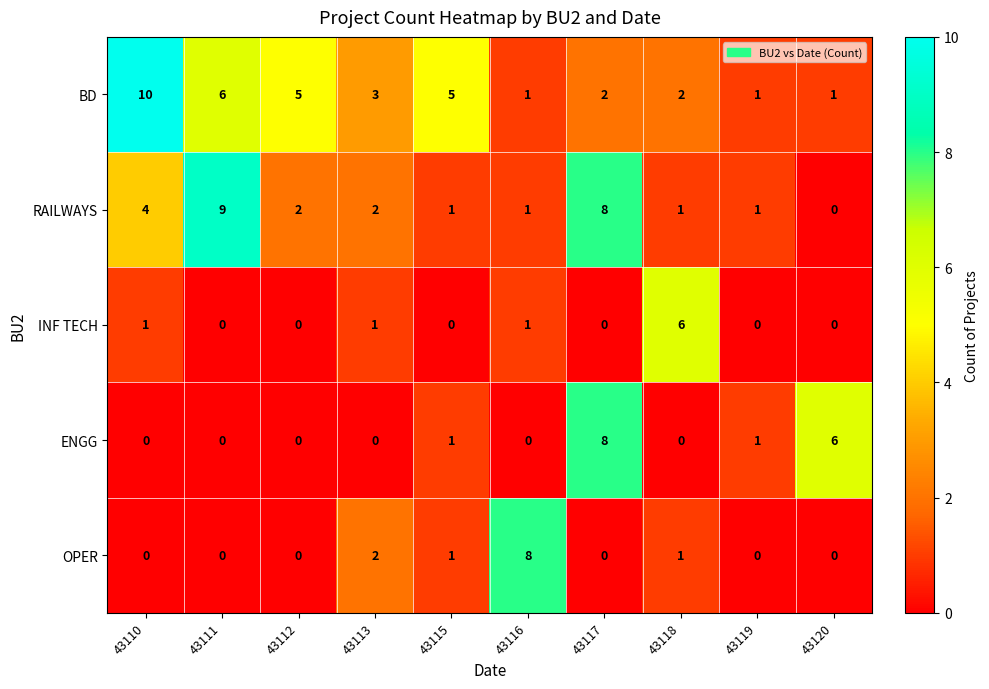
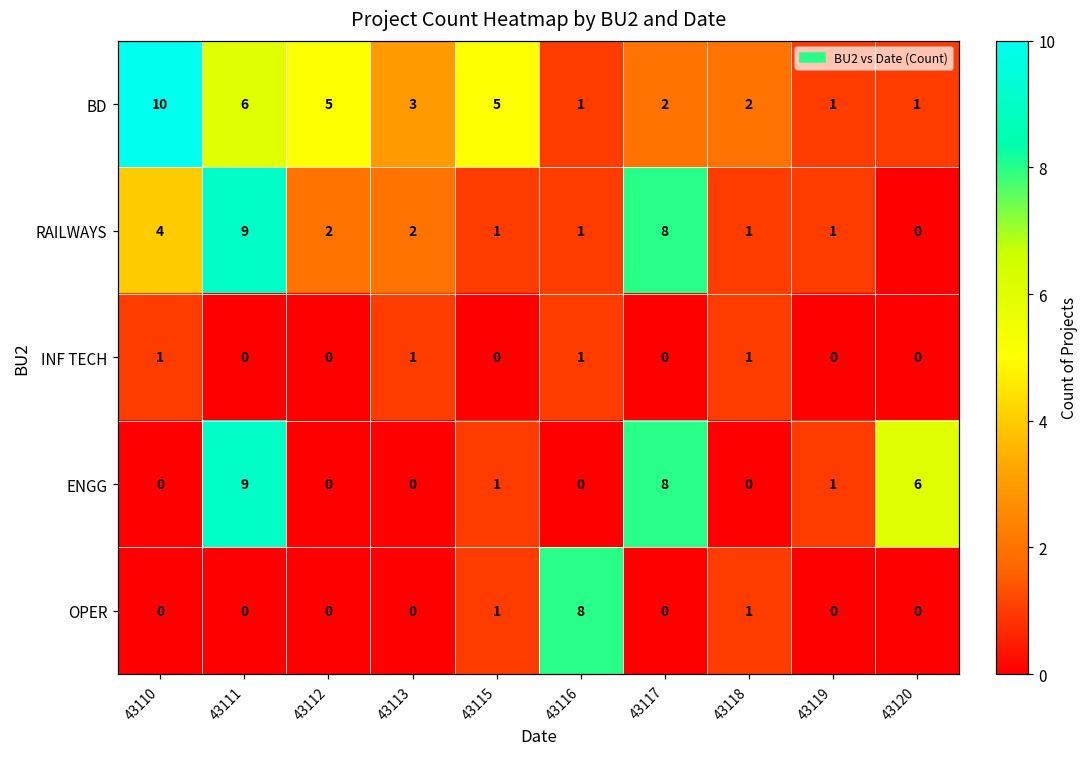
  {
    "BD": {
      "43110": 10,
      "43111": 6,
      "43112": 5,
      "43113": 3,
      "43115": 5,
      "43116": 1,
      "43117": 2,
      "43118": 2,
      "43119": 1,
      "43120": 1
    },
    "RAILWAYS": {
      "43110": 4,
      "43111": 9,
      "43112": 2,
      "43113": 2,
      "43115": 1,
      "43116": 1,
      "43117": 8,
      "43118": 1,
      "43119": 1,
      "43120": 0
    },
    "INF TECH": {
      "43110": 1,
      "43111": 0,
      "43112": 0,
      "43113": 1,
      "43115": 0,
      "43116": 1,
      "43117": 0,
-     "43118": 6,
+     "43118": 1,
      "43119": 0,
      "43120": 0
    },
    "ENGG": {
      "43110": 0,
-     "43111": 0,
+     "43111": 9,
      "43112": 0,
      "43113": 0,
      "43115": 1,
      "43116": 0,
      "43117": 8,
      "43118": 0,
      "43119": 1,
      "43120": 6
    },
    "OPER": {
      "43110": 0,
      "43111": 0,
      "43112": 0,
-     "43113": 2,
+     "43113": 0,
      "43115": 1,
      "43116": 8,
      "43117": 0,
      "43118": 1,
      "43119": 0,
      "43120": 0
    }
  }
